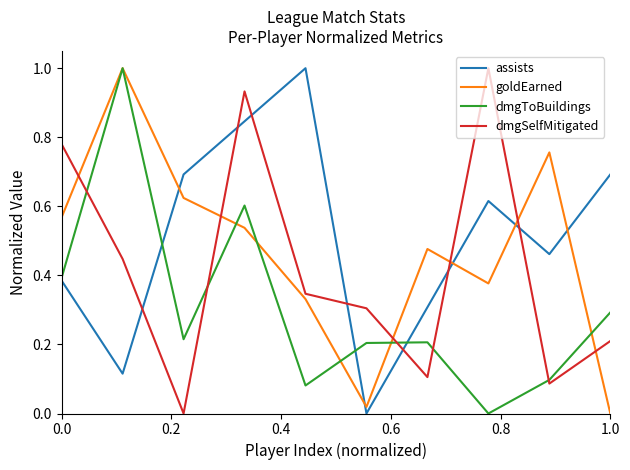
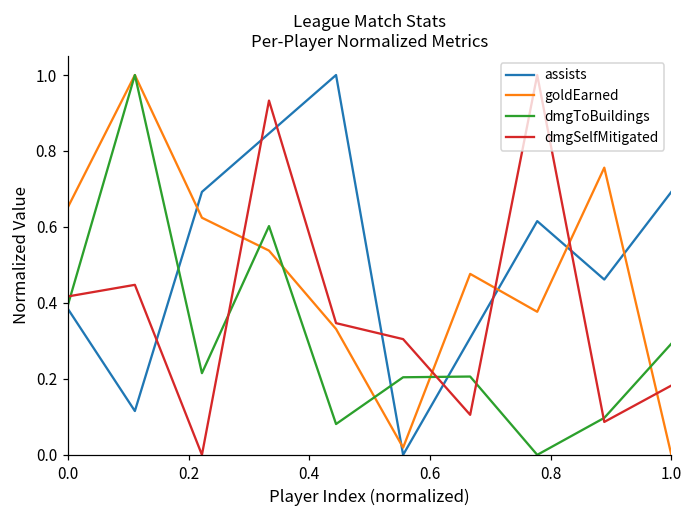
  {
    "assists": {
      "0.0": 0.38,
      "1.0": 0.69
    },
    "goldEarned": {
-     "0.0": 0.57,
+     "0.0": 0.65,
      "1.0": 0.00
    },
    "dmgToBuildings": {
      "0.0": 0.39,
      "1.0": 0.29
    },
    "dmgSelfMitigated": {
-     "0.0": 0.78,
-     "1.0": 0.21
+     "0.0": 0.42,
+     "1.0": 0.18
    }
  }
